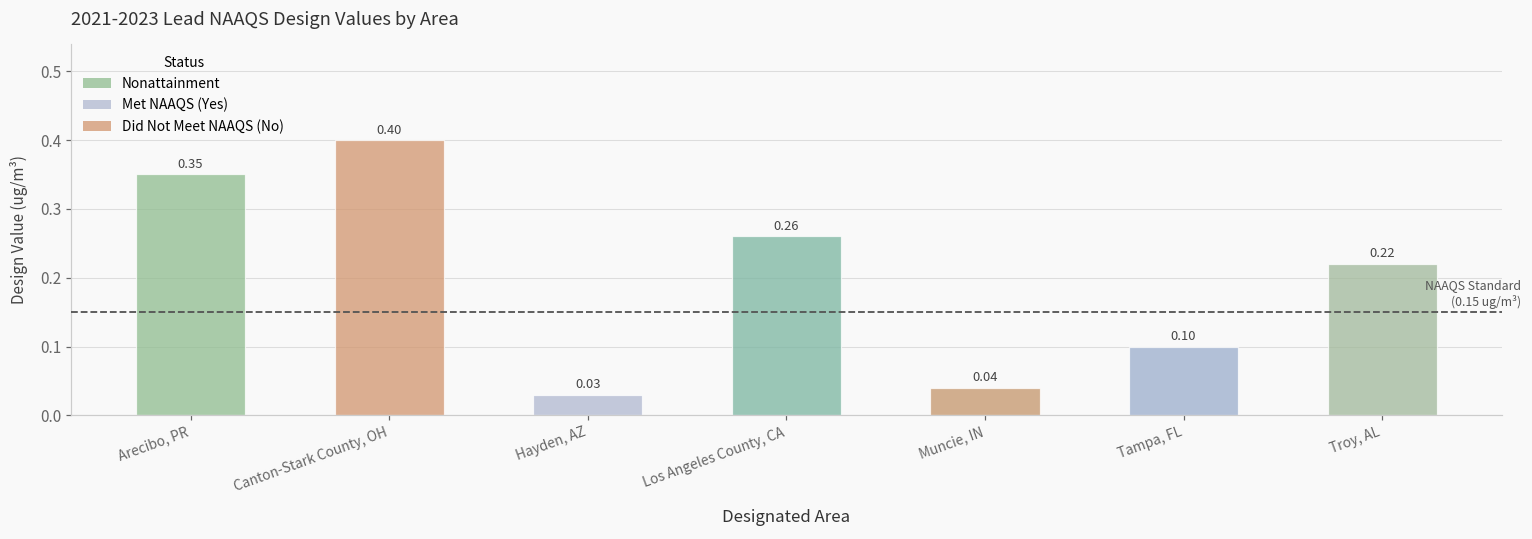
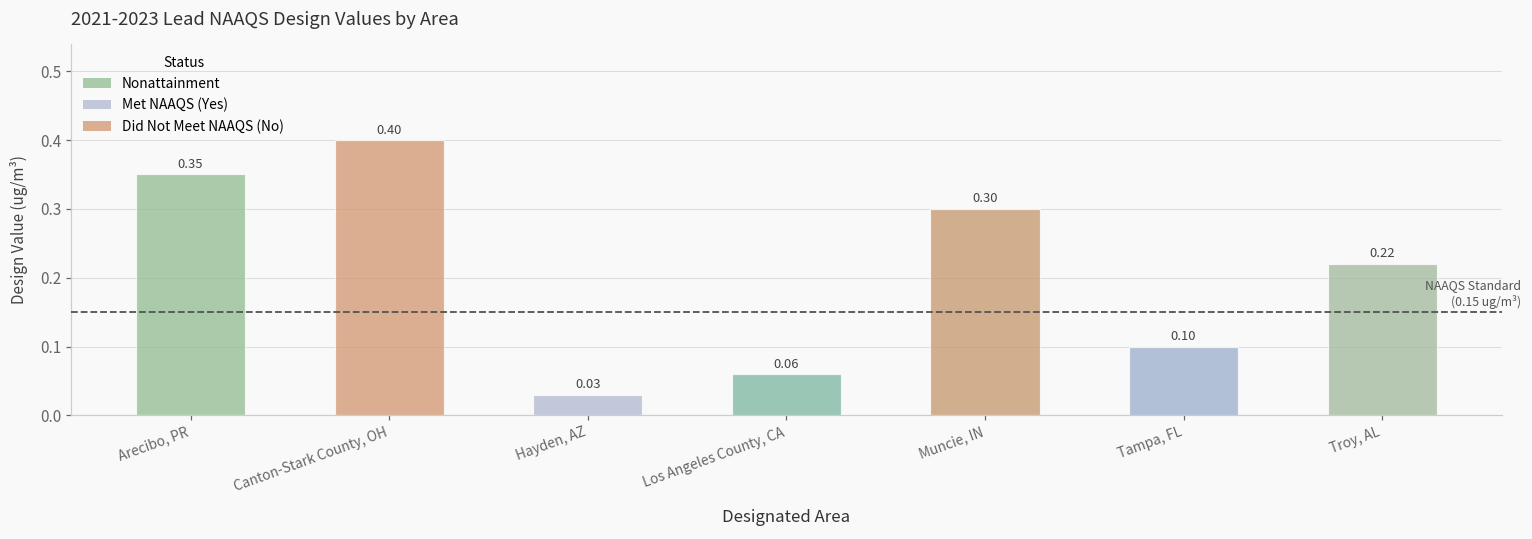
  {
    "Arecibo, PR": 0.35,
    "Canton-Stark County, OH": 0.40,
    "Hayden, AZ": 0.03,
-   "Los Angeles County, CA": 0.26,
-   "Muncie, IN": 0.04,
+   "Los Angeles County, CA": 0.06,
+   "Muncie, IN": 0.30,
    "Tampa, FL": 0.10,
    "Troy, AL": 0.22
  }
